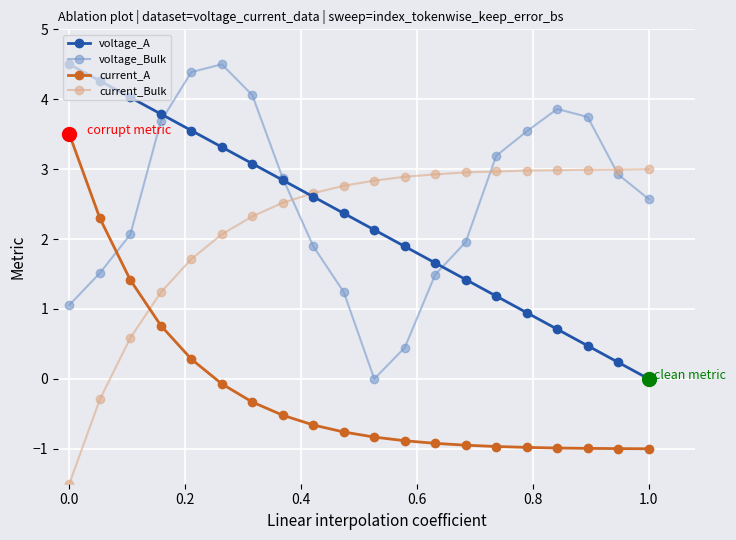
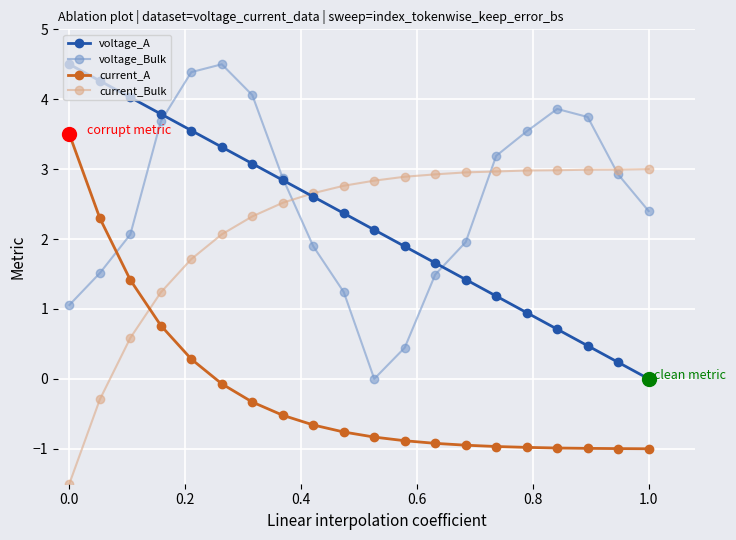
  {
    "voltage_Bulk": {
      "0.0": 1.1,
-     "1.0": 2.6
+     "1.0": 2.4
    },
    "current_A": {
      "1.0": -1.0
    },
    "current_Bulk": {
      "0.0": -1.5,
      "1.0": 3.0
    }
  }
